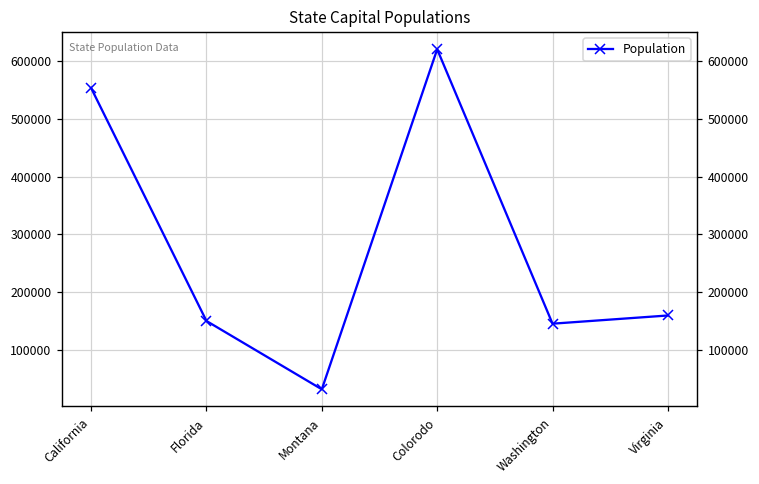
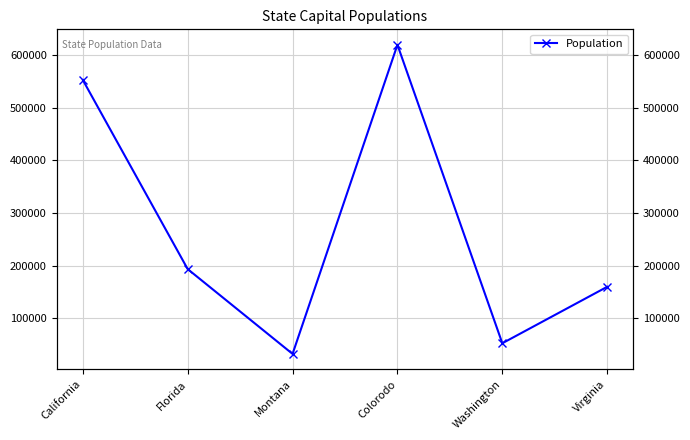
  {
    "California": 550000,
-   "Florida": 150000,
+   "Florida": 190000,
    "Montana": 30000,
    "Colorodo": 620000,
-   "Washington": 150000,
+   "Washington": 50000,
    "Virginia": 160000
  }
